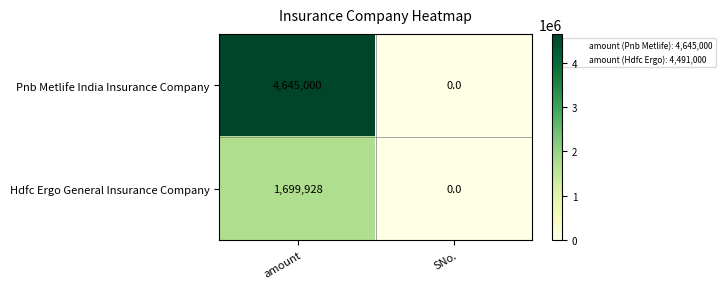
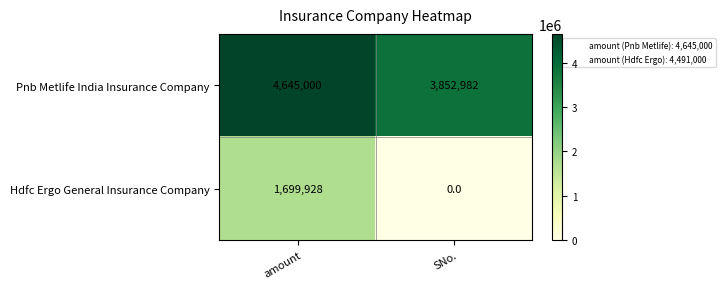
  {
    "Pnb Metlife India Insurance Company": {
      "amount": "4,645,000",
-     "SNo.": "0.0"
+     "SNo.": "3,852,982"
    },
    "Hdfc Ergo General Insurance Company": {
      "amount": "1,699,928",
      "SNo.": "0.0"
    }
  }
